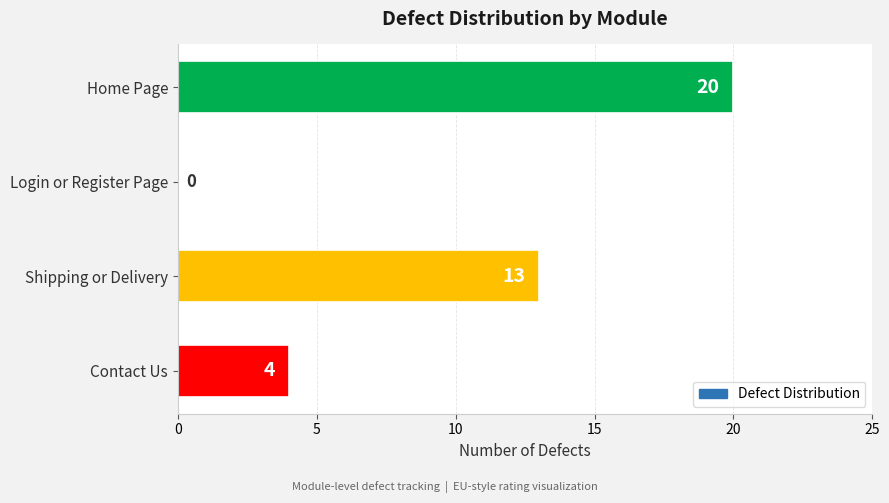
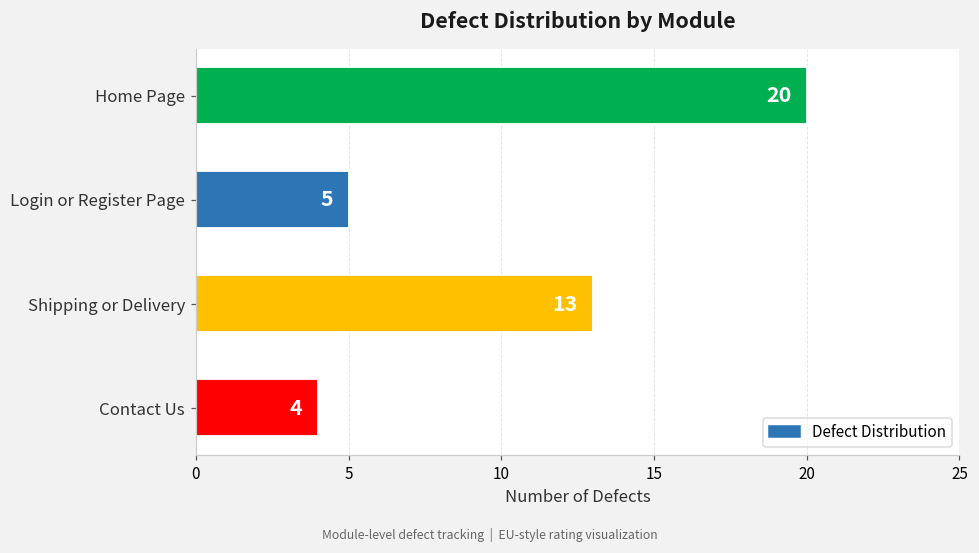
  {
    "Home Page": 20,
-   "Login or Register Page": 0,
+   "Login or Register Page": 5,
    "Shipping or Delivery": 13,
    "Contact Us": 4
  }
